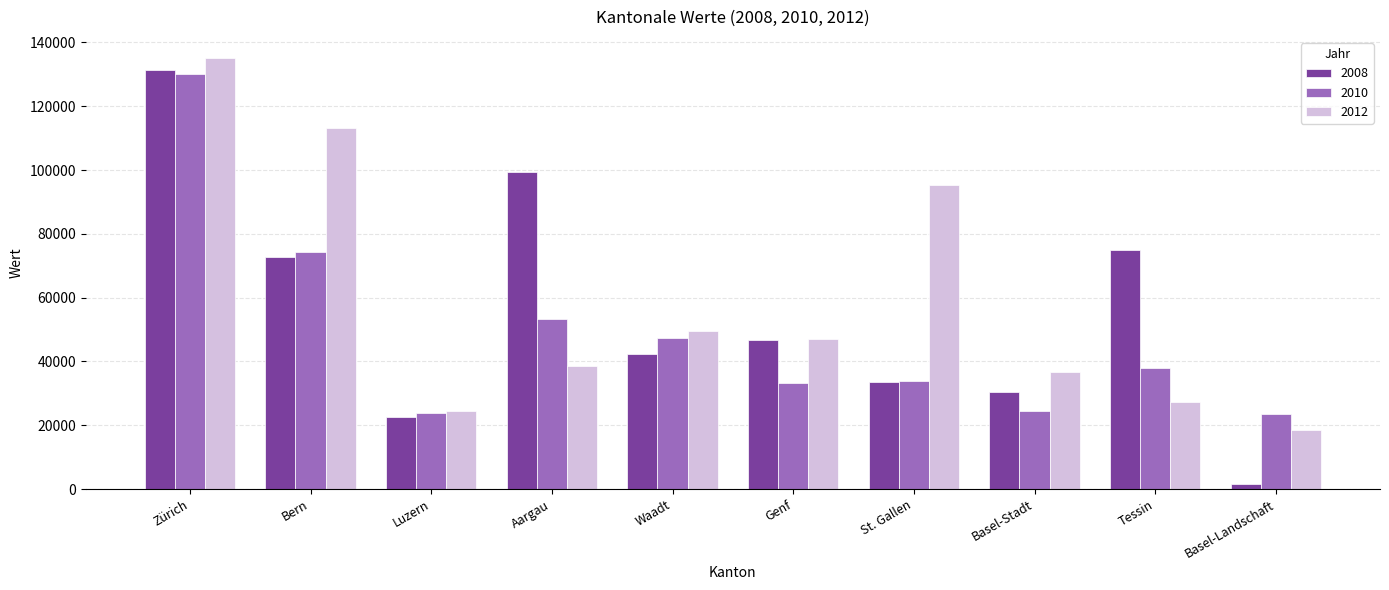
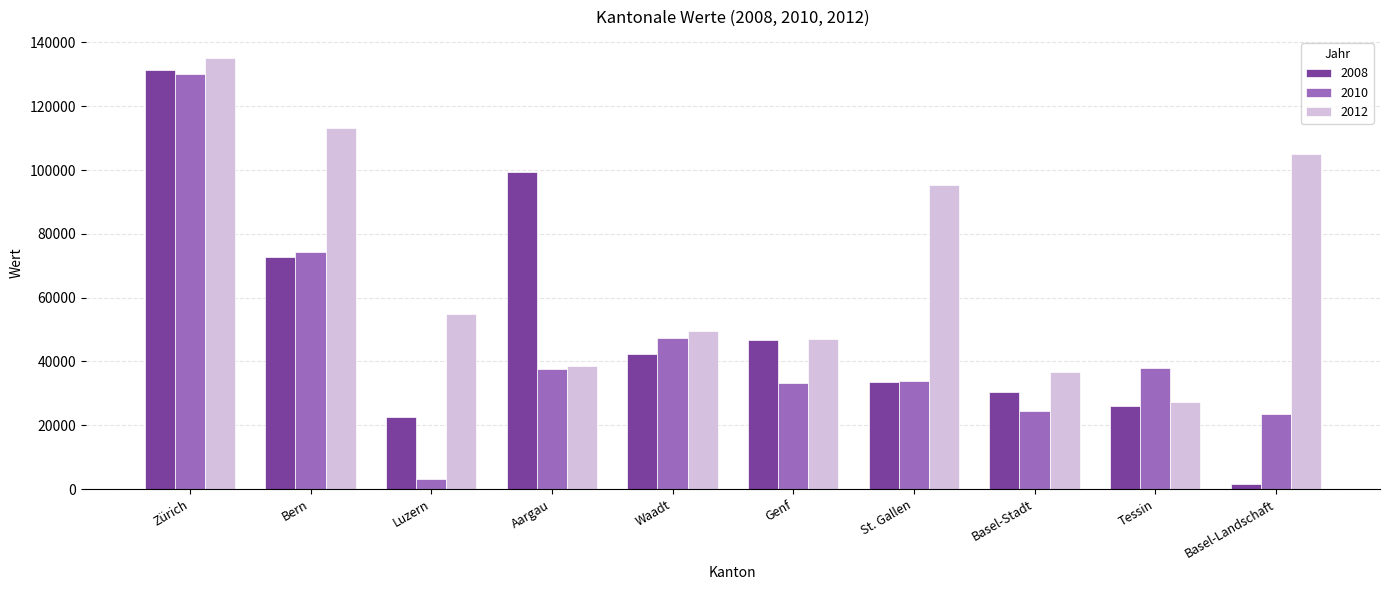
  {
    "2008": {
      "Zürich": 131000,
      "Bern": 73000,
      "Luzern": 23000,
      "Aargau": 99000,
      "Waadt": 43000,
      "Genf": 47000,
      "St. Gallen": 33000,
      "Basel-Stadt": 31000,
-     "Tessin": 75000,
+     "Tessin": 26000,
      "Basel-Landschaft": 2000
    },
    "2010": {
      "Zürich": 130000,
      "Bern": 74000,
-     "Luzern": 24000,
-     "Aargau": 53000,
+     "Luzern": 3000,
+     "Aargau": 38000,
      "Waadt": 47000,
      "Genf": 33000,
      "St. Gallen": 34000,
      "Basel-Stadt": 25000,
      "Tessin": 38000,
      "Basel-Landschaft": 24000
    },
    "2012": {
      "Zürich": 135000,
      "Bern": 113000,
-     "Luzern": 25000,
+     "Luzern": 55000,
      "Aargau": 39000,
      "Waadt": 50000,
      "Genf": 47000,
      "St. Gallen": 95000,
      "Basel-Stadt": 37000,
      "Tessin": 27000,
-     "Basel-Landschaft": 19000
+     "Basel-Landschaft": 105000
    }
  }
